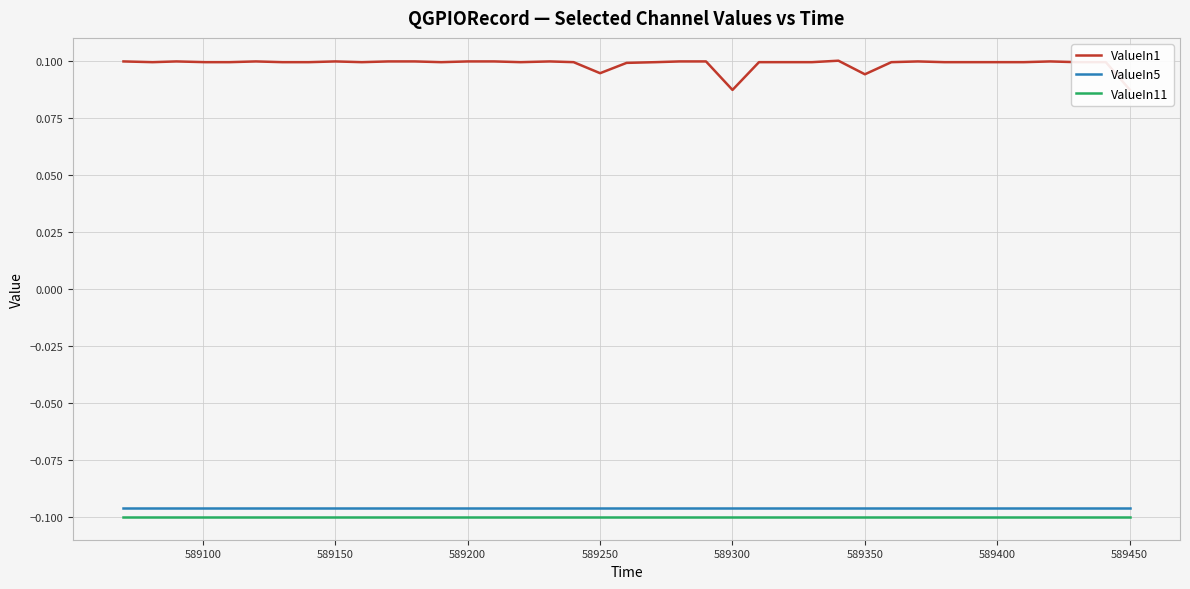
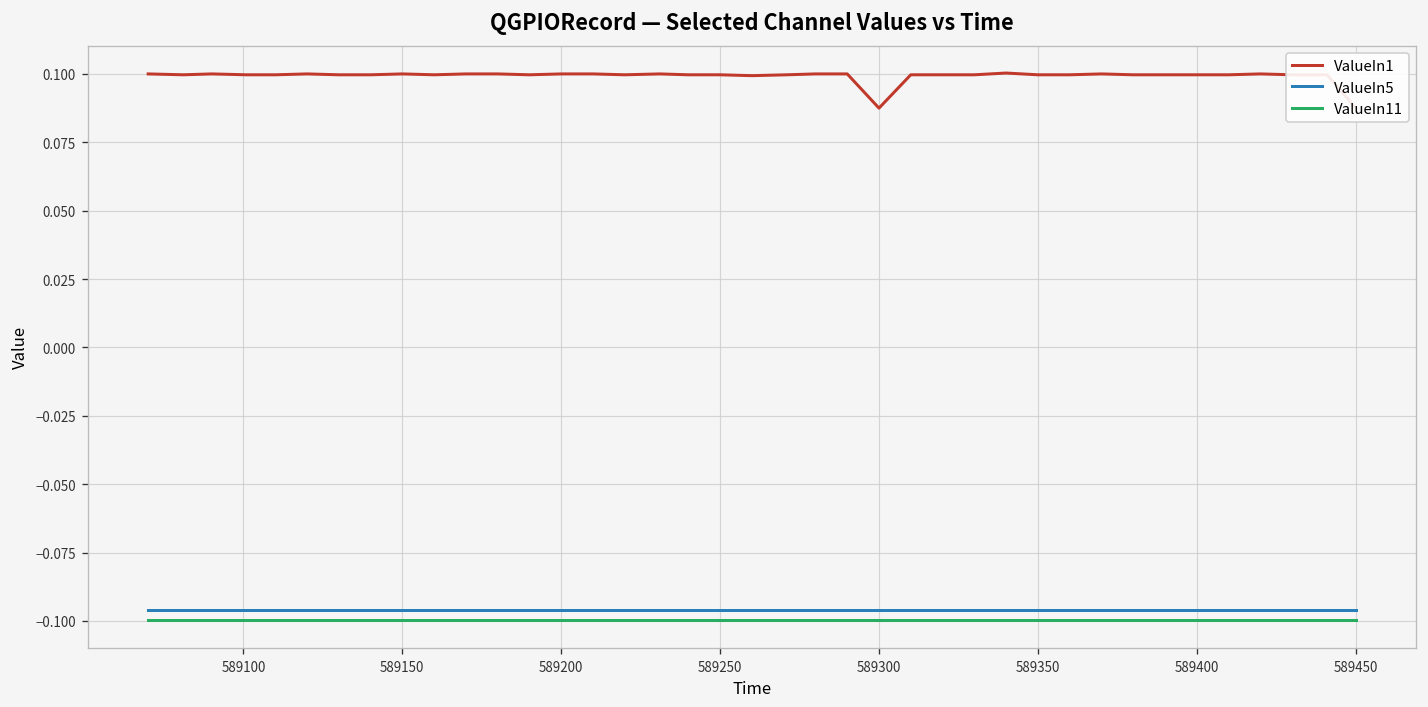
  {
    "ValueIn1": {
      "589150": 0.100,
      "589200": 0.100,
-     "589250": 0.095,
+     "589250": 0.100,
      "589300": 0.088,
-     "589350": 0.094
+     "589350": 0.100
    },
    "ValueIn5": {
      "589150": -0.096,
      "589200": -0.096,
      "589250": -0.096,
      "589300": -0.096,
      "589350": -0.096,
      "589450": -0.096
    },
    "ValueIn11": {
      "589150": -0.100,
      "589200": -0.100,
      "589250": -0.100,
      "589300": -0.100,
      "589350": -0.100,
      "589450": -0.100
    }
  }
